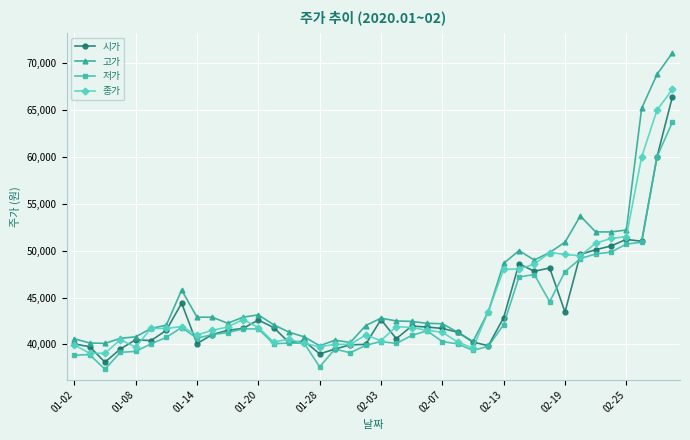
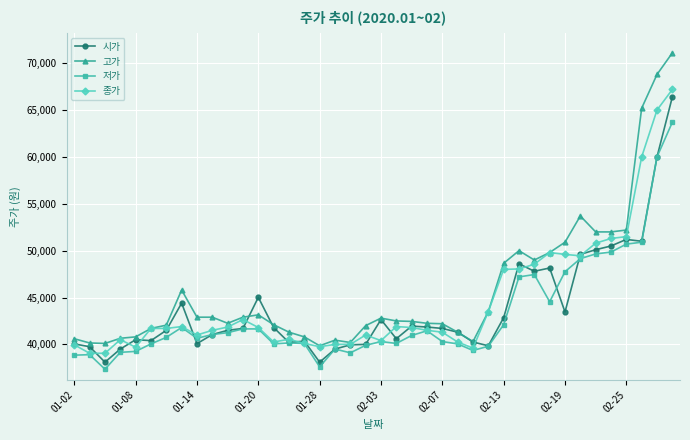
  {
    "시가": {
      "01-08": "41,000",
      "01-14": "40,000",
-     "01-20": "43,000",
-     "01-28": "39,000",
+     "01-20": "45,000",
+     "01-28": "38,000",
      "02-07": "42,000",
      "02-13": "43,000",
      "02-19": "43,000",
      "02-25": "51,000"
    }
  }
